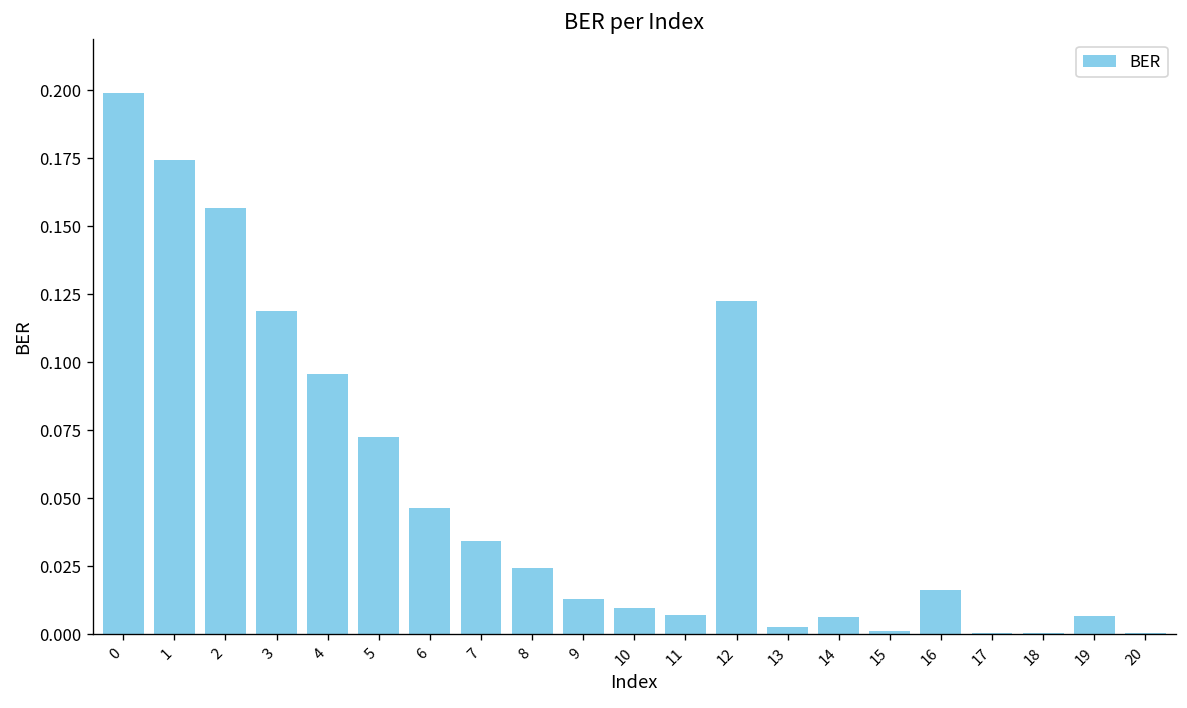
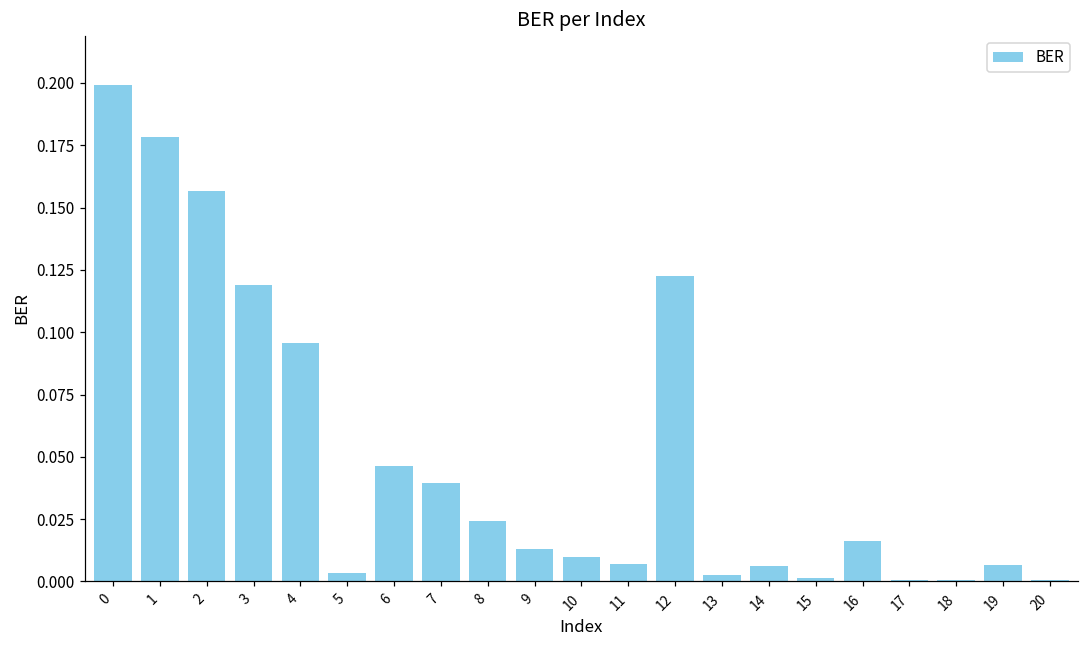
  {
    "0": 0.199,
-   "1": 0.174,
+   "1": 0.178,
    "2": 0.157,
    "3": 0.119,
    "4": 0.096,
-   "5": 0.073,
+   "5": 0.003,
    "6": 0.046,
-   "7": 0.034,
+   "7": 0.040,
    "8": 0.024,
    "9": 0.013,
    "10": 0.010,
    "11": 0.007,
    "12": 0.123,
    "13": 0.003,
    "14": 0.006,
    "15": 0.001,
    "16": 0.016,
    "19": 0.007
  }
